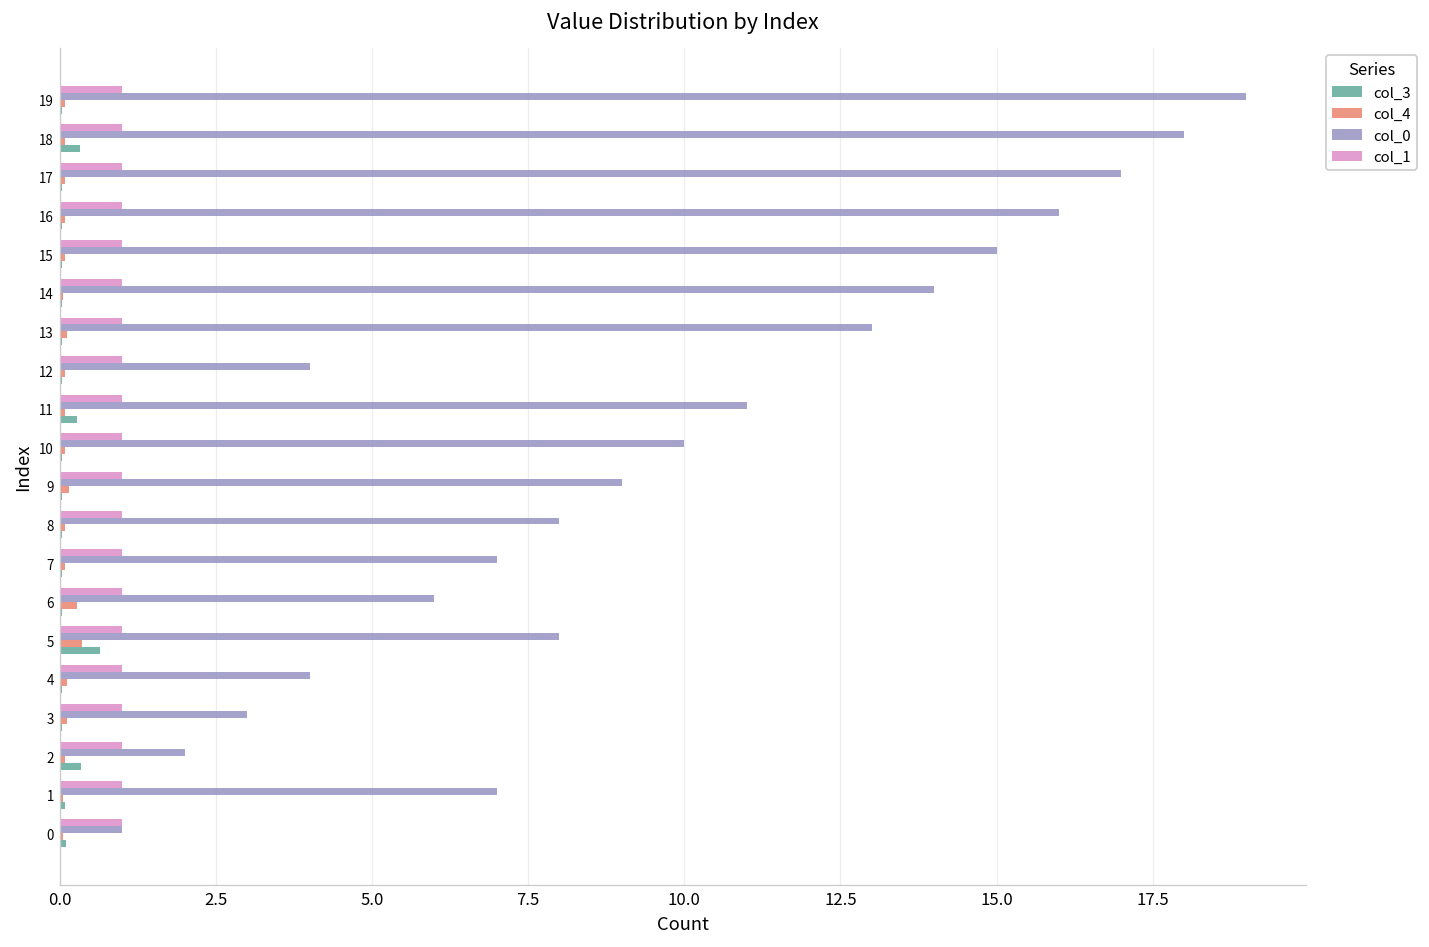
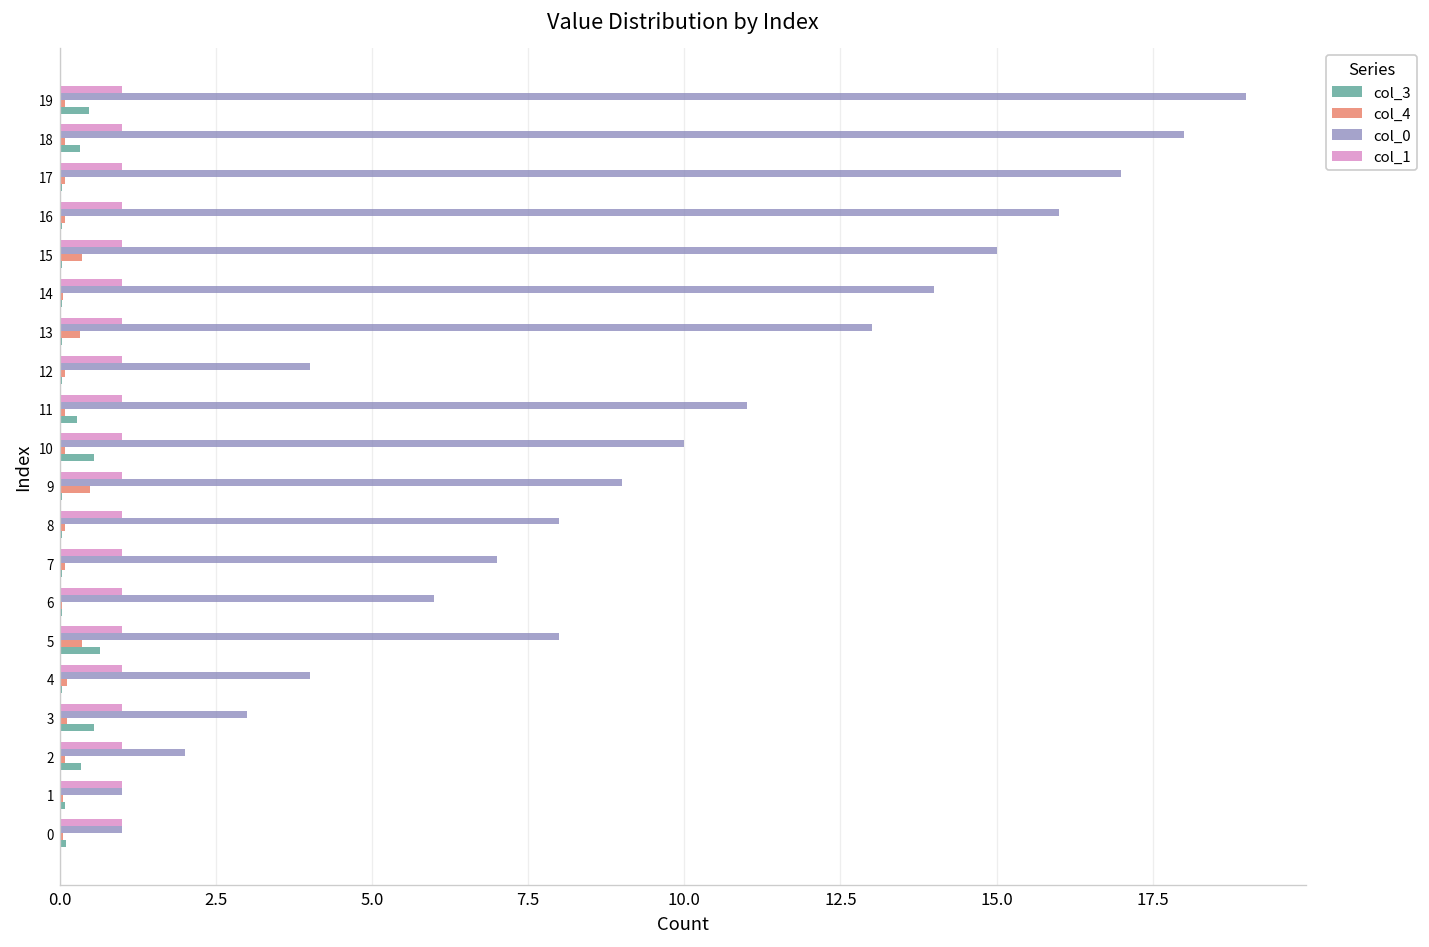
  {
    "col_3": {
-     "19": 0.0,
+     "19": 0.5,
      "18": 0.3,
      "11": 0.3,
-     "10": 0.0,
+     "10": 0.6,
      "5": 0.6,
-     "3": 0.0,
+     "3": 0.6,
      "2": 0.3,
      "1": 0.1,
      "0": 0.1
    },
    "col_4": {
      "19": 0.1,
      "18": 0.1,
      "17": 0.1,
      "16": 0.1,
-     "15": 0.1,
+     "15": 0.4,
      "14": 0.1,
-     "13": 0.1,
+     "13": 0.3,
      "12": 0.1,
      "11": 0.1,
      "10": 0.1,
-     "9": 0.2,
+     "9": 0.5,
      "8": 0.1,
      "7": 0.1,
-     "6": 0.3,
+     "6": 0.0,
      "5": 0.4,
      "4": 0.1,
      "3": 0.1,
      "2": 0.1,
      "1": 0.1,
      "0": 0.1
    },
    "col_0": {
      "19": 19,
      "18": 18,
      "17": 17,
      "16": 16,
      "15": 15,
      "14": 14,
      "13": 13,
      "12": 4,
      "11": 11,
      "10": 10,
      "9": 9,
      "8": 8,
      "7": 7,
      "6": 6,
      "5": 8,
      "4": 4,
      "3": 3,
      "2": 2,
-     "1": 7,
+     "1": 1,
      "0": 1
    },
    "col_1": {
      "19": 1.0,
      "18": 1.0,
      "17": 1.0,
      "16": 1.0,
      "15": 1.0,
      "14": 1.0,
      "13": 1.0,
      "12": 1.0,
      "11": 1.0,
      "10": 1.0,
      "9": 1.0,
      "8": 1.0,
      "7": 1.0,
      "6": 1.0,
      "5": 1.0,
      "4": 1.0,
      "3": 1.0,
      "2": 1.0,
      "1": 1.0,
      "0": 1.0
    }
  }
